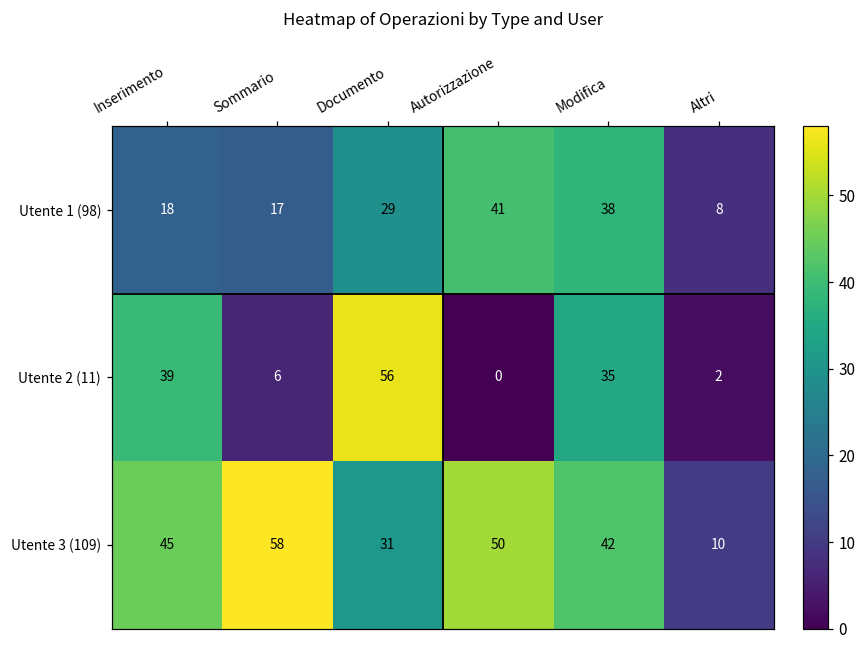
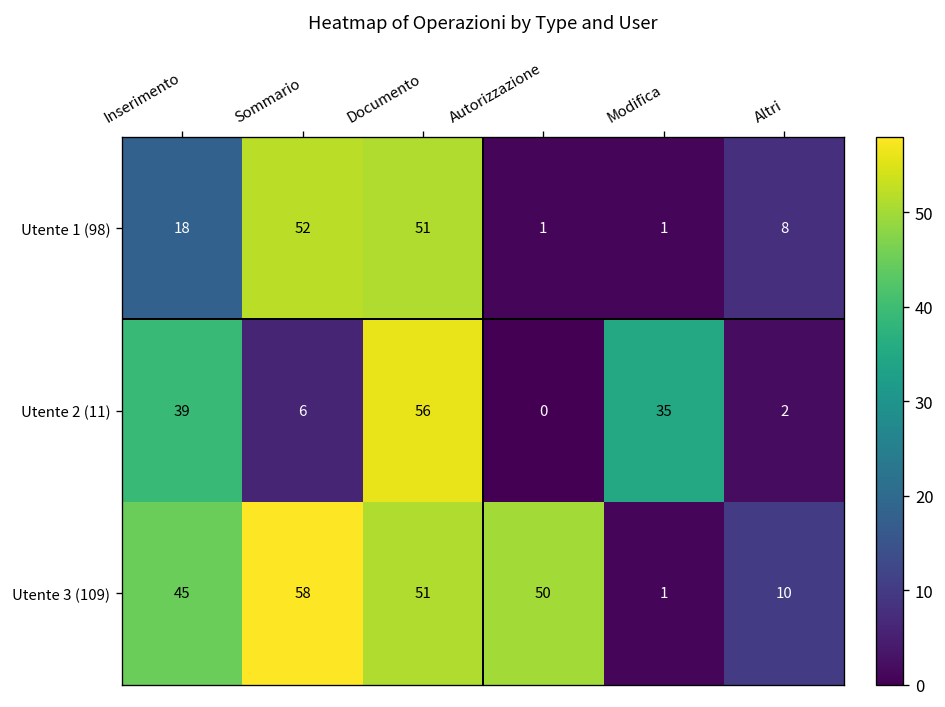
  {
    "Utente 1 (98)": {
      "Inserimento": 18,
-     "Sommario": 17,
-     "Documento": 29,
-     "Autorizzazione": 41,
-     "Modifica": 38,
+     "Sommario": 52,
+     "Documento": 51,
+     "Autorizzazione": 1,
+     "Modifica": 1,
      "Altri": 8
    },
    "Utente 2 (11)": {
      "Inserimento": 39,
      "Sommario": 6,
      "Documento": 56,
      "Autorizzazione": 0,
      "Modifica": 35,
      "Altri": 2
    },
    "Utente 3 (109)": {
      "Inserimento": 45,
      "Sommario": 58,
-     "Documento": 31,
+     "Documento": 51,
      "Autorizzazione": 50,
-     "Modifica": 42,
+     "Modifica": 1,
      "Altri": 10
    }
  }
